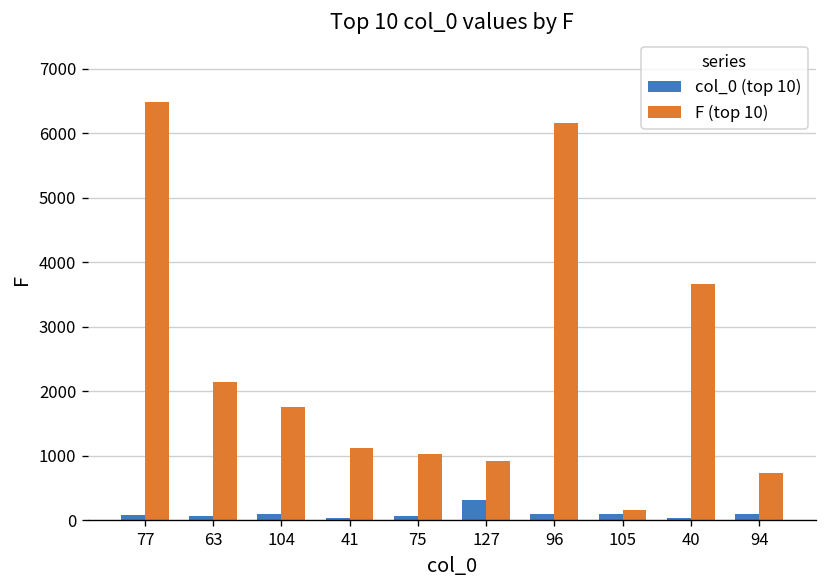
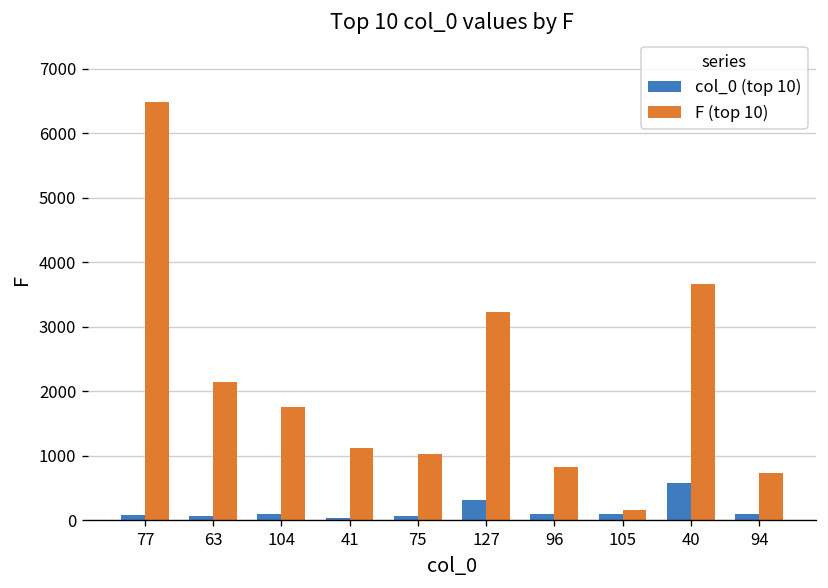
  {
    "col_0 (top 10)": {
      "77": 100,
      "63": 100,
      "104": 100,
      "75": 100,
      "127": 300,
      "96": 100,
      "105": 100,
-     "40": 0,
+     "40": 600,
      "94": 100
    },
    "F (top 10)": {
      "77": 6500,
      "63": 2100,
      "104": 1800,
      "41": 1100,
      "75": 1000,
-     "127": 900,
-     "96": 6200,
+     "127": 3200,
+     "96": 800,
      "105": 200,
      "40": 3700,
      "94": 700
    }
  }
